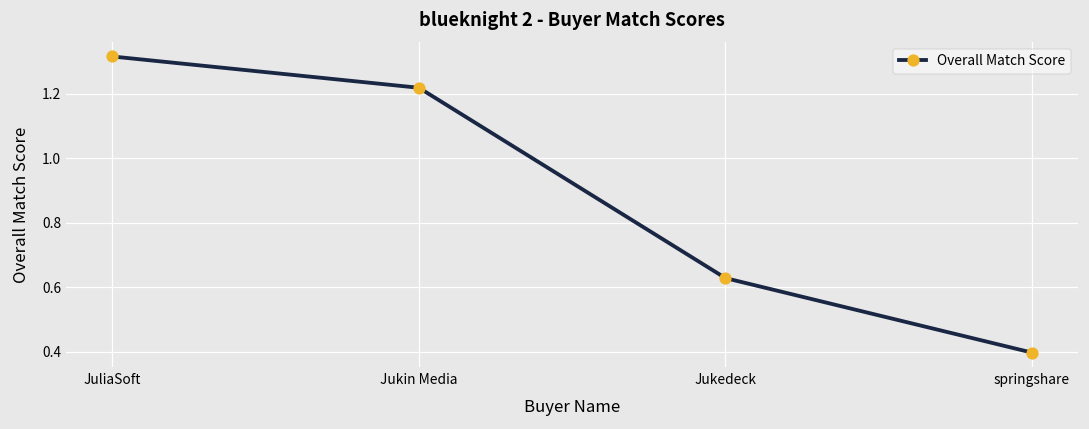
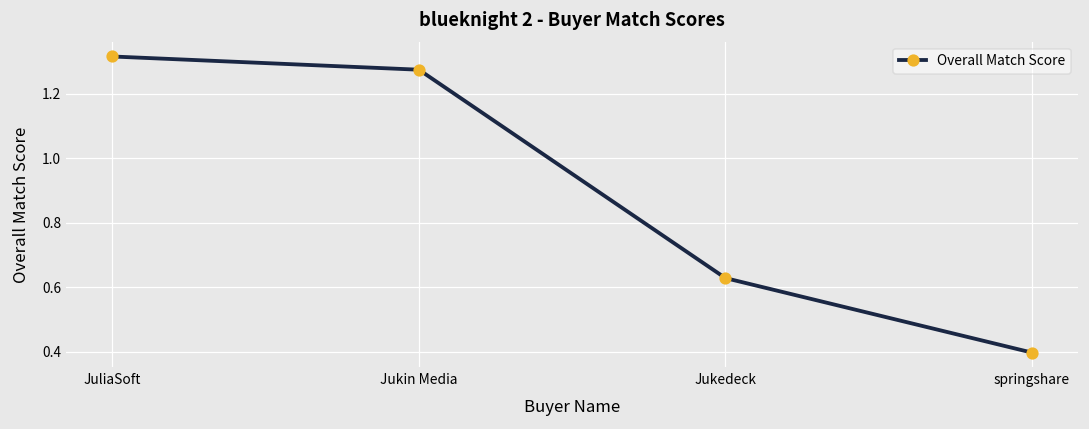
  {
    "JuliaSoft": 1.32,
-   "Jukin Media": 1.22,
+   "Jukin Media": 1.28,
    "Jukedeck": 0.63,
    "springshare": 0.40
  }
